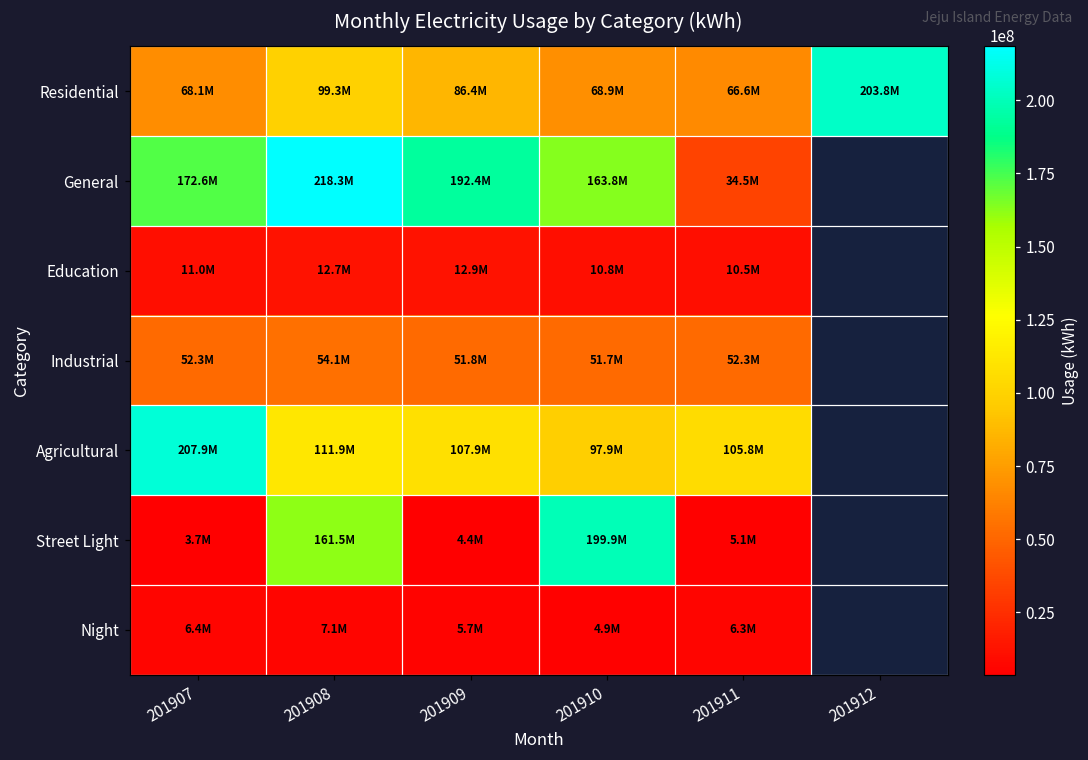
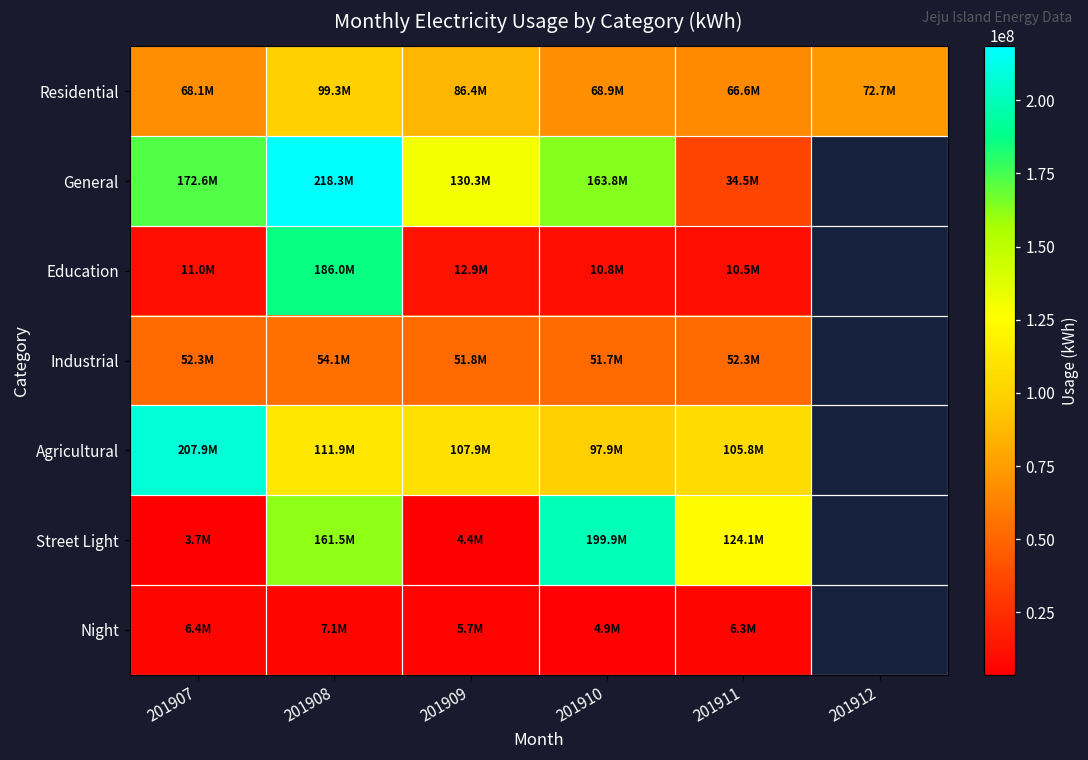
  {
    "Residential": {
      "201907": "68.1M",
      "201908": "99.3M",
      "201909": "86.4M",
      "201910": "68.9M",
      "201911": "66.6M",
-     "201912": "203.8M"
+     "201912": "72.7M"
    },
    "General": {
      "201907": "172.6M",
      "201908": "218.3M",
-     "201909": "192.4M",
+     "201909": "130.3M",
      "201910": "163.8M",
      "201911": "34.5M"
    },
    "Education": {
      "201907": "11.0M",
-     "201908": "12.7M",
+     "201908": "186.0M",
      "201909": "12.9M",
      "201910": "10.8M",
      "201911": "10.5M"
    },
    "Industrial": {
      "201907": "52.3M",
      "201908": "54.1M",
      "201909": "51.8M",
      "201910": "51.7M",
      "201911": "52.3M"
    },
    "Agricultural": {
      "201907": "207.9M",
      "201908": "111.9M",
      "201909": "107.9M",
      "201910": "97.9M",
      "201911": "105.8M"
    },
    "Street Light": {
      "201907": "3.7M",
      "201908": "161.5M",
      "201909": "4.4M",
      "201910": "199.9M",
-     "201911": "5.1M"
+     "201911": "124.1M"
    },
    "Night": {
      "201907": "6.4M",
      "201908": "7.1M",
      "201909": "5.7M",
      "201910": "4.9M",
      "201911": "6.3M"
    }
  }
